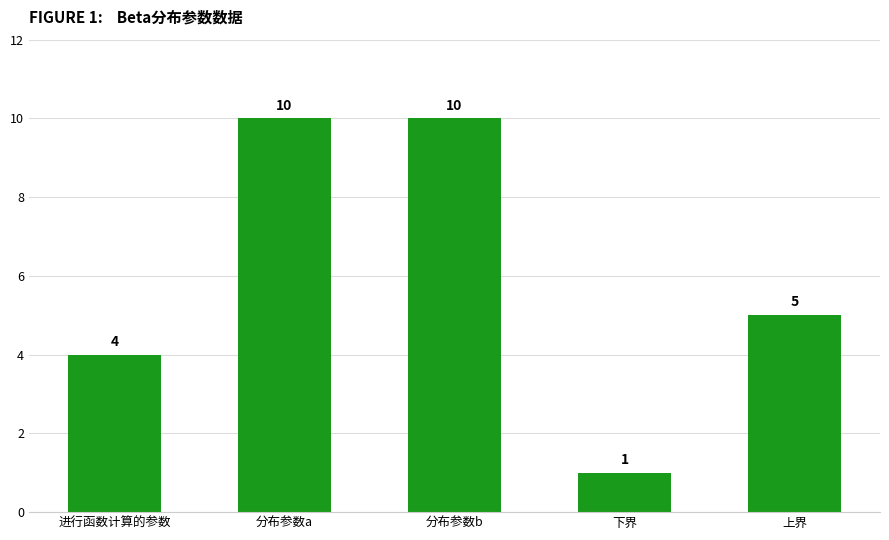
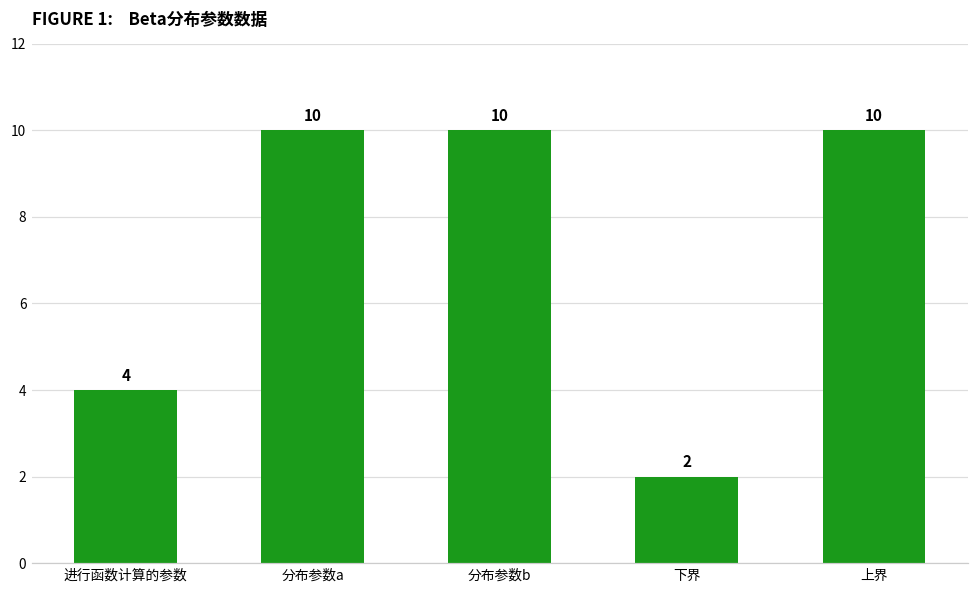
  {
    "进行函数计算的参数": 4,
    "分布参数a": 10,
    "分布参数b": 10,
-   "下界": 1,
-   "上界": 5
+   "下界": 2,
+   "上界": 10
  }
